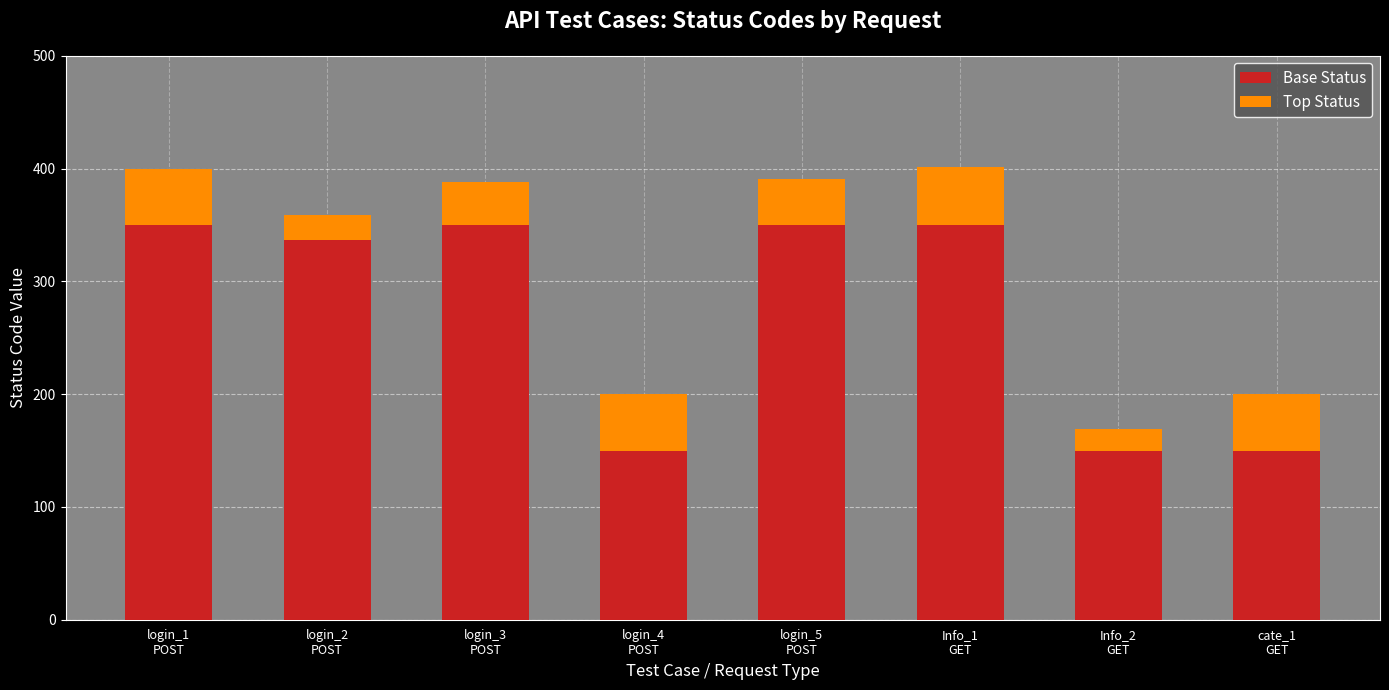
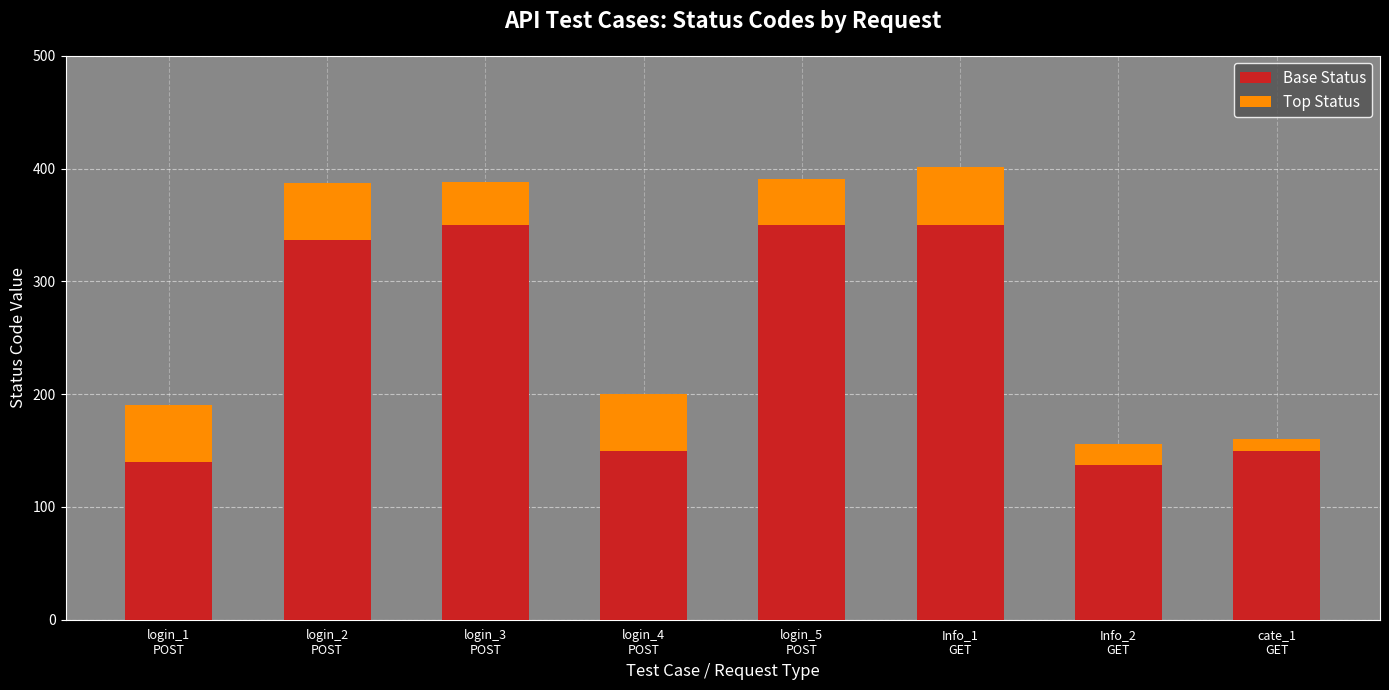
  {
    "Base Status": {
-     "login_1 POST": 350,
+     "login_1 POST": 140,
      "login_2 POST": 337,
      "login_3 POST": 350,
      "login_4 POST": 150,
      "login_5 POST": 350,
      "Info_1 GET": 350,
-     "Info_2 GET": 150,
+     "Info_2 GET": 137,
      "cate_1 GET": 150
    },
    "Top Status": {
      "login_1 POST": 50,
-     "login_2 POST": 22,
+     "login_2 POST": 50,
      "login_3 POST": 38,
      "login_4 POST": 50,
      "login_5 POST": 41,
      "Info_1 GET": 51,
      "Info_2 GET": 19,
-     "cate_1 GET": 50
+     "cate_1 GET": 10
    }
  }
